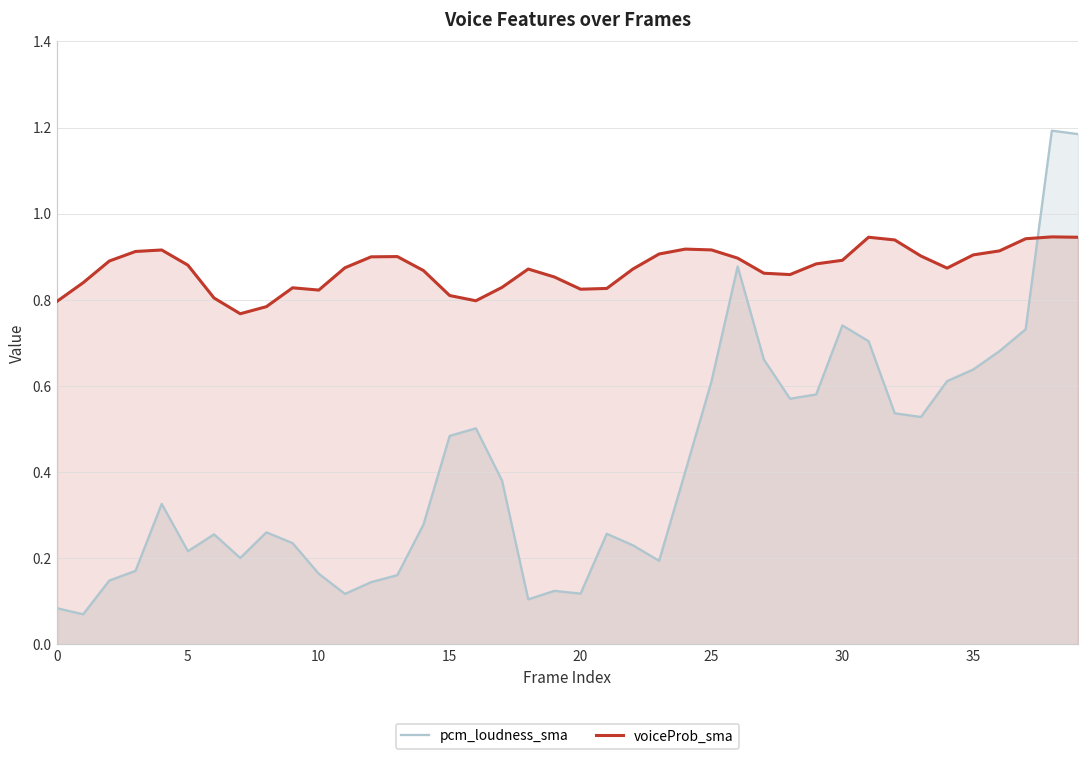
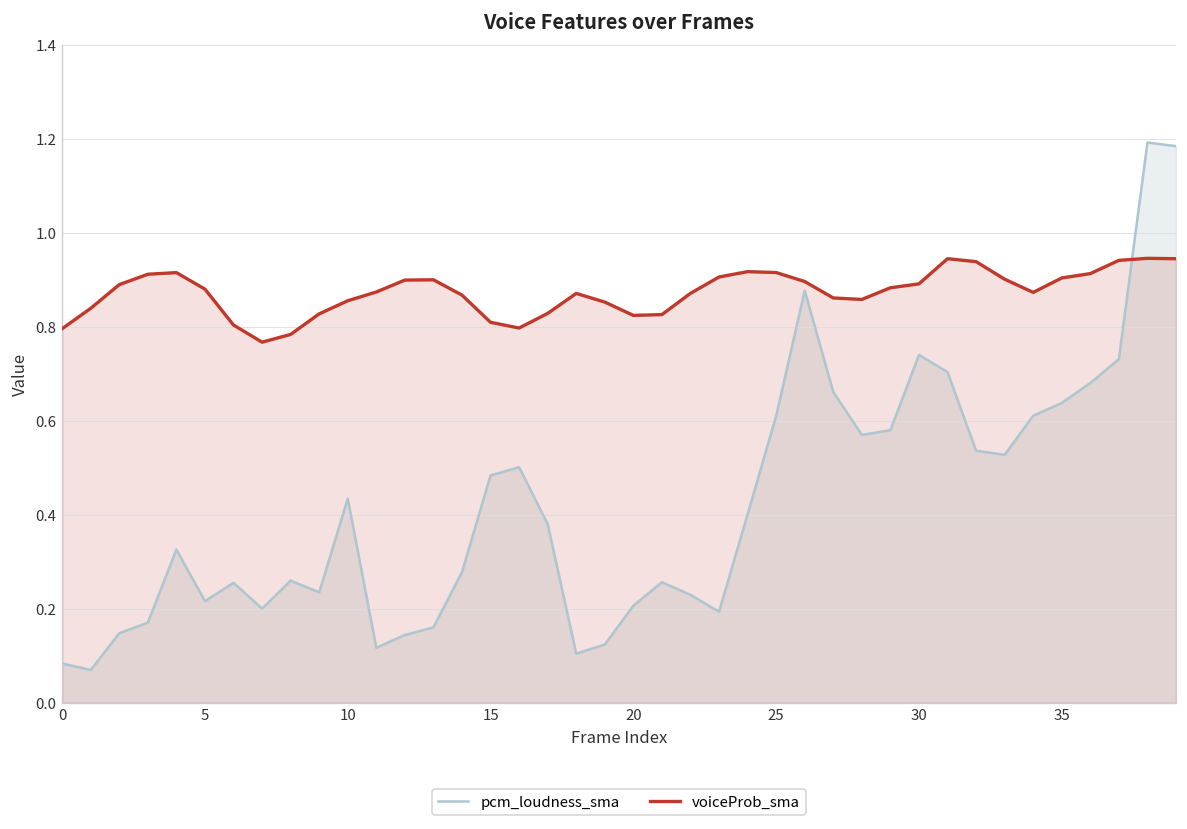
  {
    "pcm_loudness_sma": {
      "0": 0.08,
      "5": 0.22,
-     "10": 0.16,
+     "10": 0.43,
      "15": 0.48,
-     "20": 0.12,
+     "20": 0.21,
      "25": 0.61,
      "30": 0.74,
      "35": 0.64
    },
    "voiceProb_sma": {
      "0": 0.80,
      "5": 0.88,
-     "10": 0.82,
+     "10": 0.86,
      "15": 0.81,
      "20": 0.82,
      "25": 0.92,
      "30": 0.89,
      "35": 0.90
    }
  }
